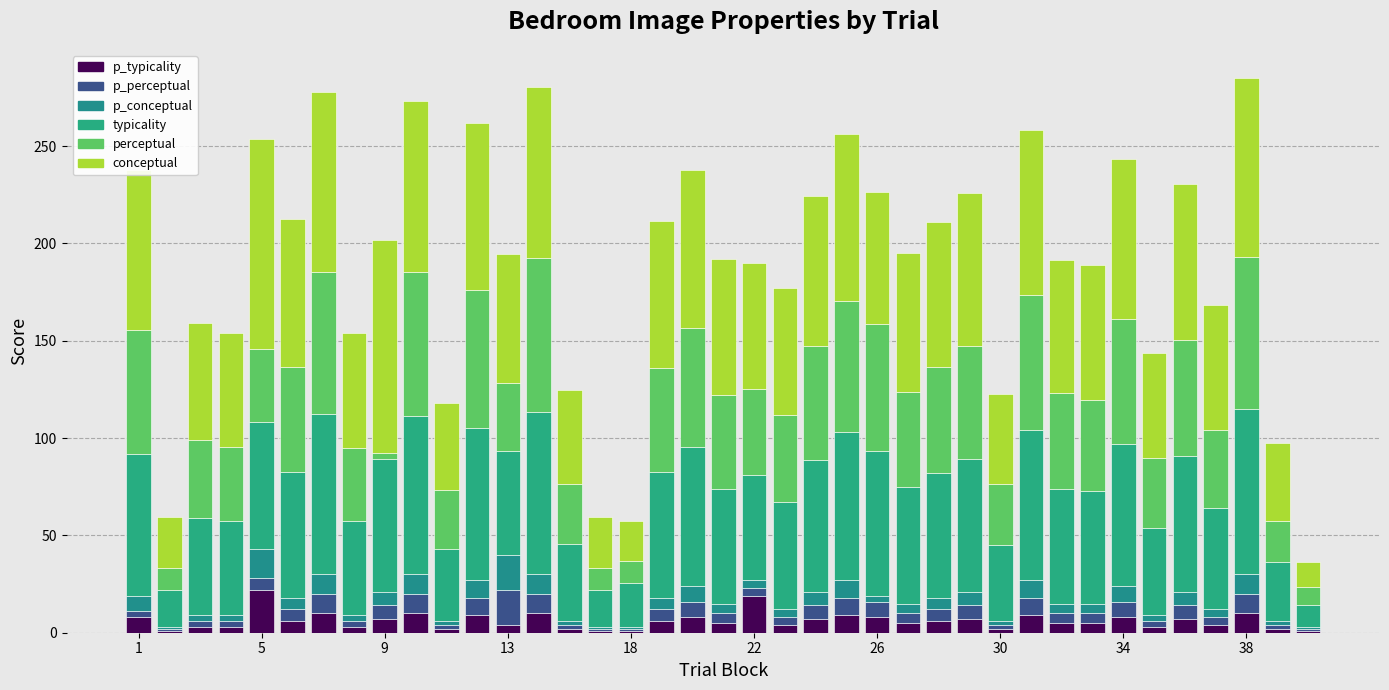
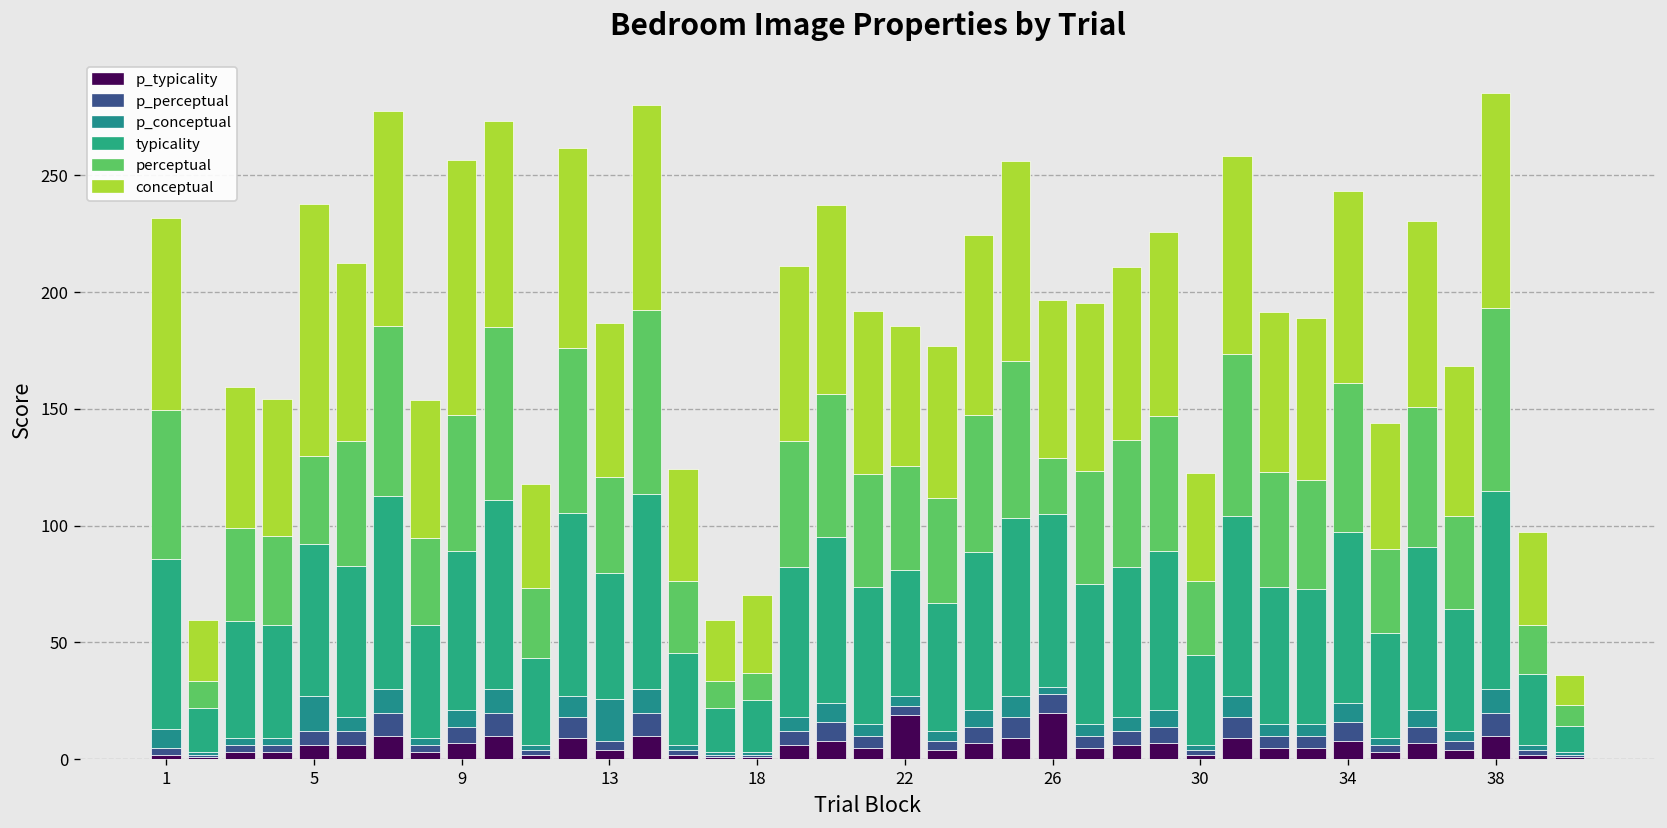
  {
    "p_typicality": {
-     "1": 8,
-     "5": 22,
+     "1": 2,
+     "5": 6,
      "9": 7,
      "13": 4,
      "22": 19,
-     "26": 8,
+     "26": 20,
      "30": 2,
      "34": 8,
      "38": 10
    },
    "p_perceptual": {
      "1": 3,
      "5": 6,
      "9": 7,
-     "13": 18,
+     "13": 4,
      "22": 4,
      "26": 8,
      "30": 2,
      "34": 8,
      "38": 10
    },
    "perceptual": {
      "1": 64,
      "5": 38,
-     "9": 3,
-     "13": 35,
+     "9": 58,
+     "13": 41,
      "18": 11,
      "22": 44,
-     "26": 66,
+     "26": 24,
      "30": 31,
      "34": 64,
      "38": 78
    },
    "conceptual": {
      "5": 108,
      "9": 109,
      "13": 66,
-     "18": 21,
-     "22": 64,
+     "18": 33,
+     "22": 60,
      "26": 68,
      "30": 46,
      "34": 82,
      "38": 92
    }
  }
